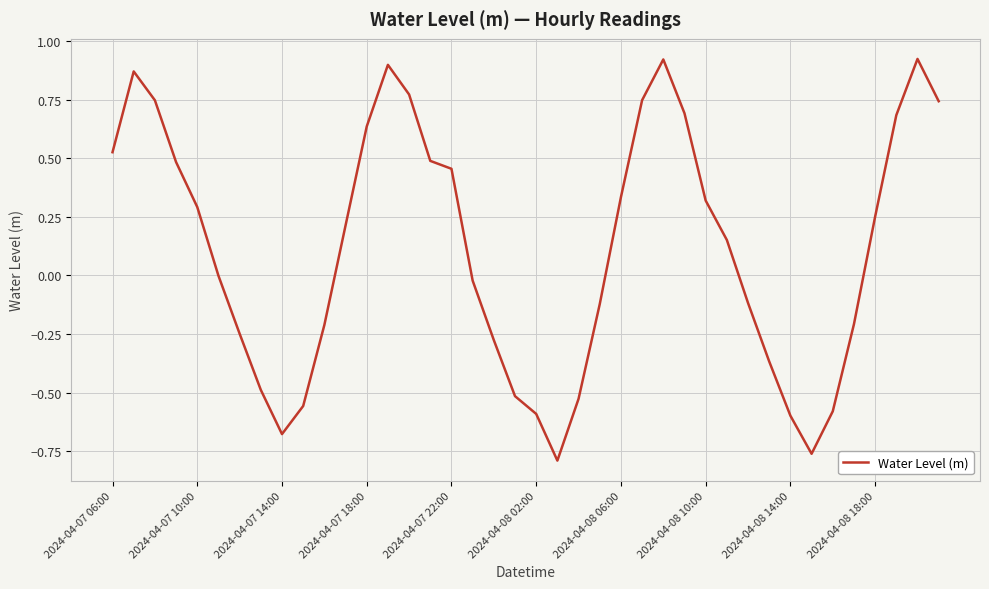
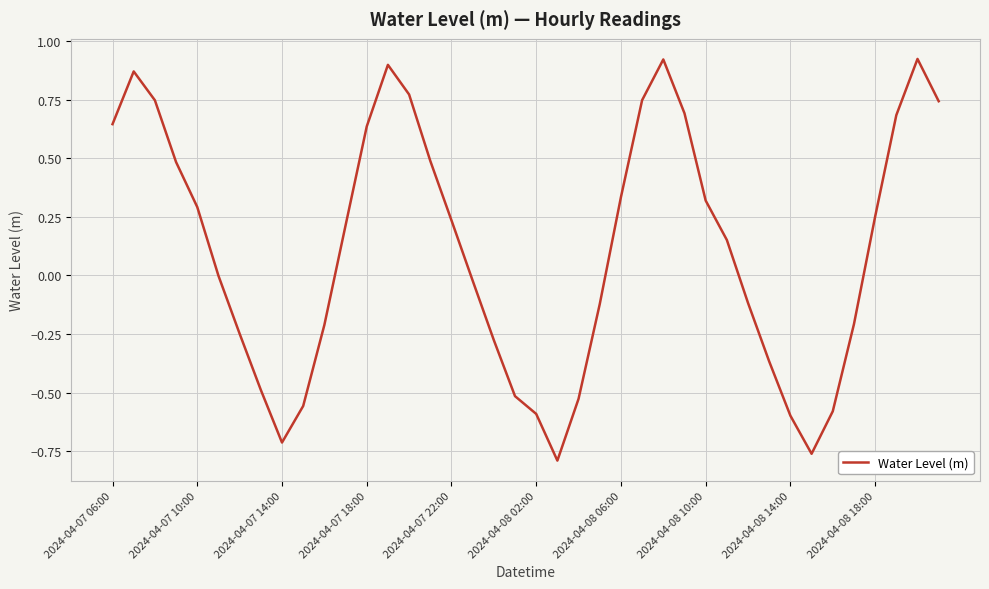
  {
-   "2024-04-07 06:00": 0.53,
+   "2024-04-07 06:00": 0.65,
    "2024-04-07 10:00": 0.29,
-   "2024-04-07 14:00": -0.68,
+   "2024-04-07 14:00": -0.71,
    "2024-04-07 18:00": 0.64,
-   "2024-04-07 22:00": 0.46,
+   "2024-04-07 22:00": 0.24,
    "2024-04-08 02:00": -0.59,
    "2024-04-08 06:00": 0.33,
    "2024-04-08 10:00": 0.32,
    "2024-04-08 14:00": -0.60,
    "2024-04-08 18:00": 0.25
  }
